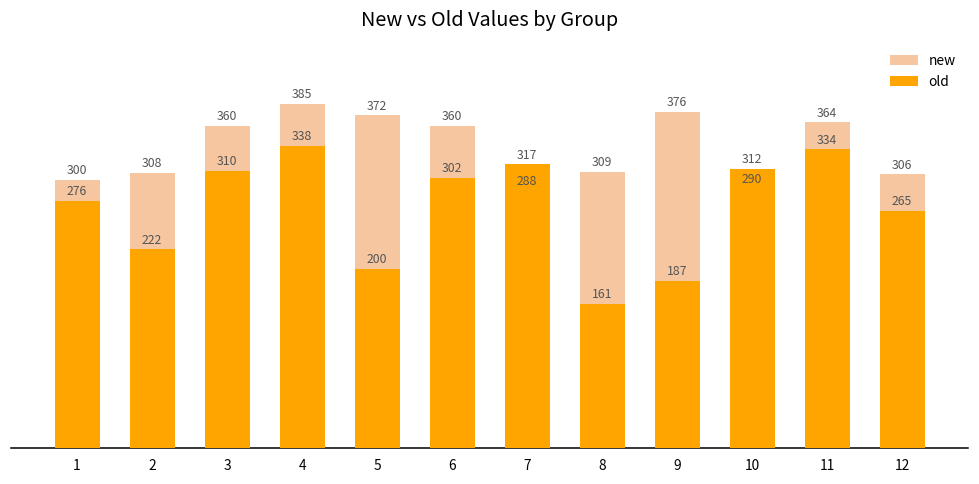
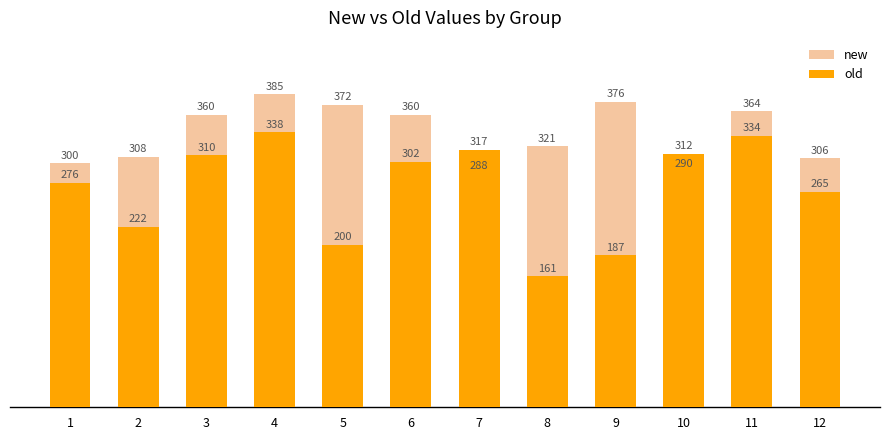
  {
    "new": {
      "1": 300,
      "2": 308,
      "3": 360,
      "4": 385,
      "5": 372,
      "6": 360,
-     "8": 309,
+     "8": 321,
      "9": 376,
      "11": 364,
      "12": 306
    },
    "old": {
      "7": 317,
      "10": 312
    }
  }
